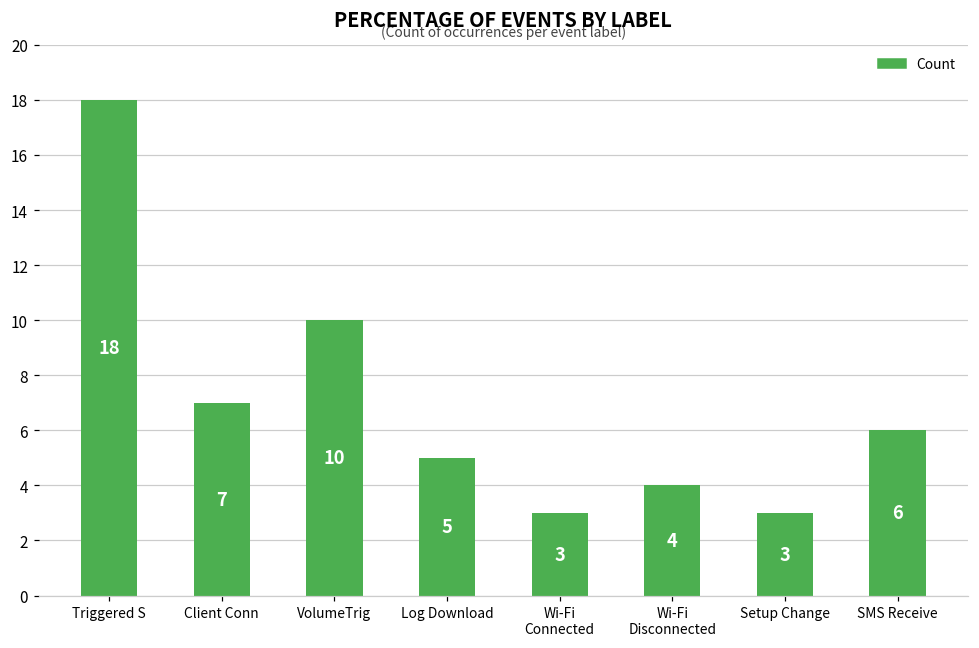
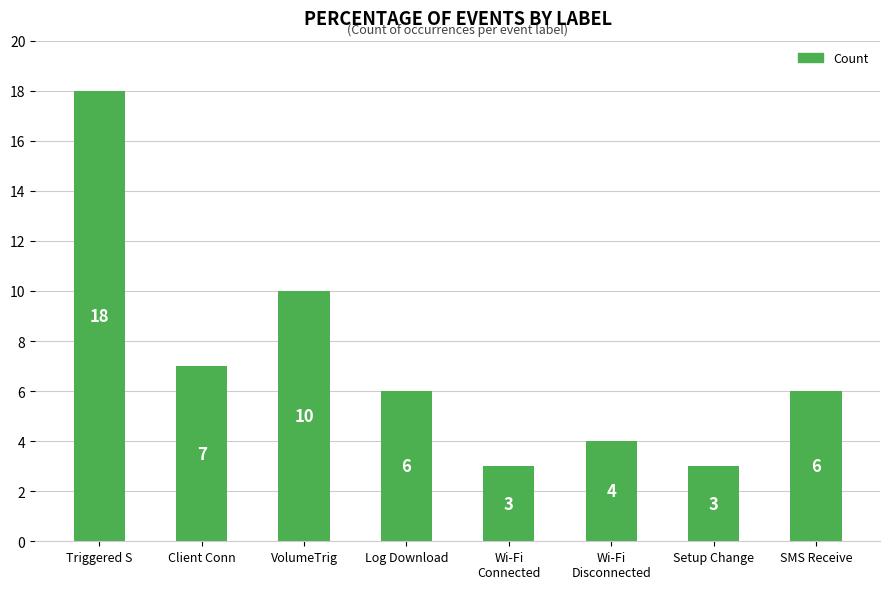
  {
    "Triggered S": 18,
    "Client Conn": 7,
    "VolumeTrig": 10,
-   "Log Download": 5,
+   "Log Download": 6,
    "Wi-Fi Connected": 3,
    "Wi-Fi Disconnected": 4,
    "Setup Change": 3,
    "SMS Receive": 6
  }
